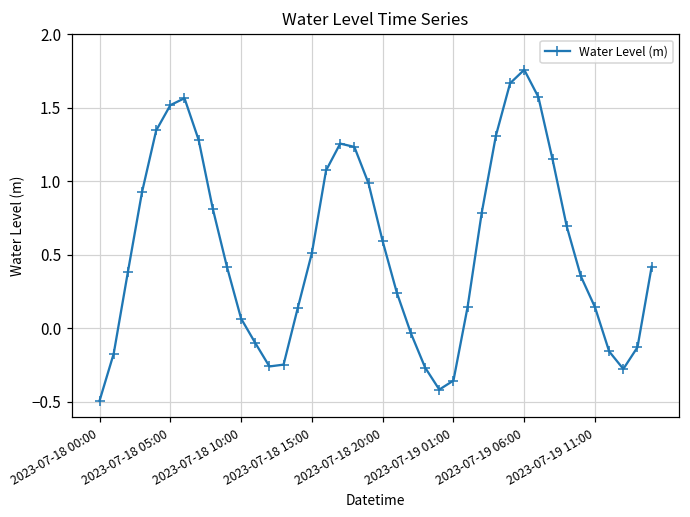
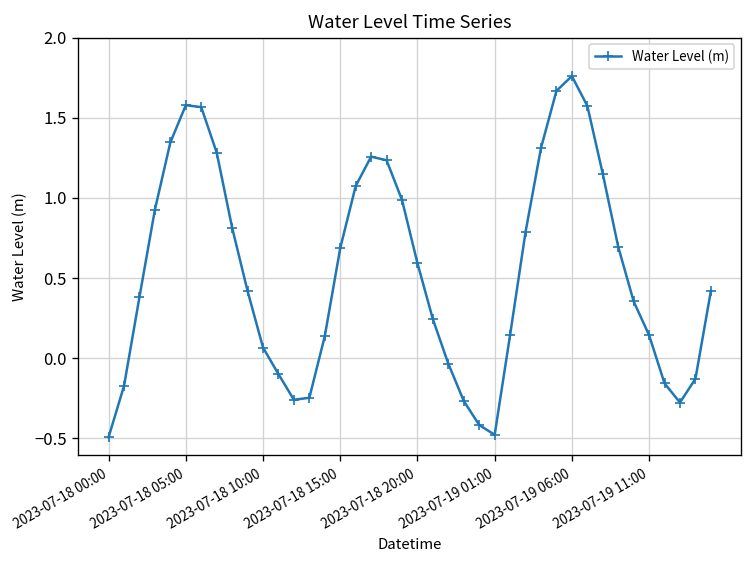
  {
    "2023-07-18 00:00": -0.49,
-   "2023-07-18 05:00": 1.52,
+   "2023-07-18 05:00": 1.58,
    "2023-07-18 10:00": 0.07,
-   "2023-07-18 15:00": 0.51,
+   "2023-07-18 15:00": 0.69,
    "2023-07-18 20:00": 0.59,
-   "2023-07-19 01:00": -0.36,
+   "2023-07-19 01:00": -0.48,
    "2023-07-19 06:00": 1.76,
    "2023-07-19 11:00": 0.14
  }
